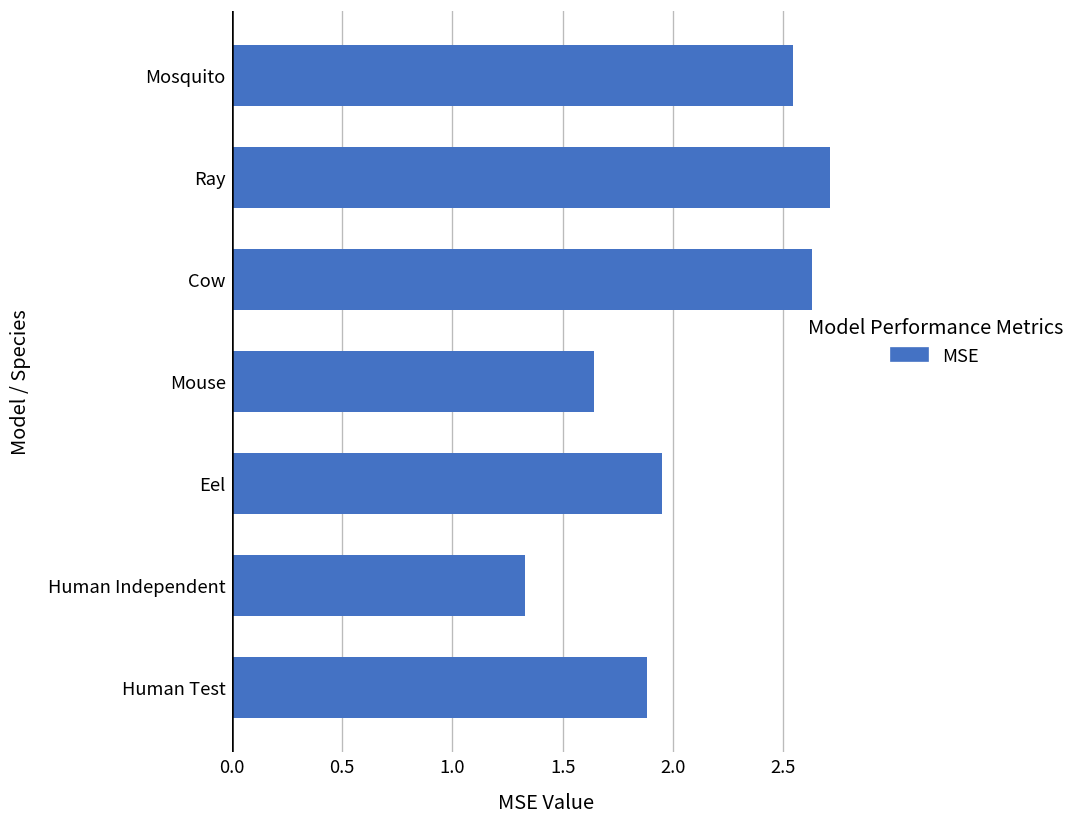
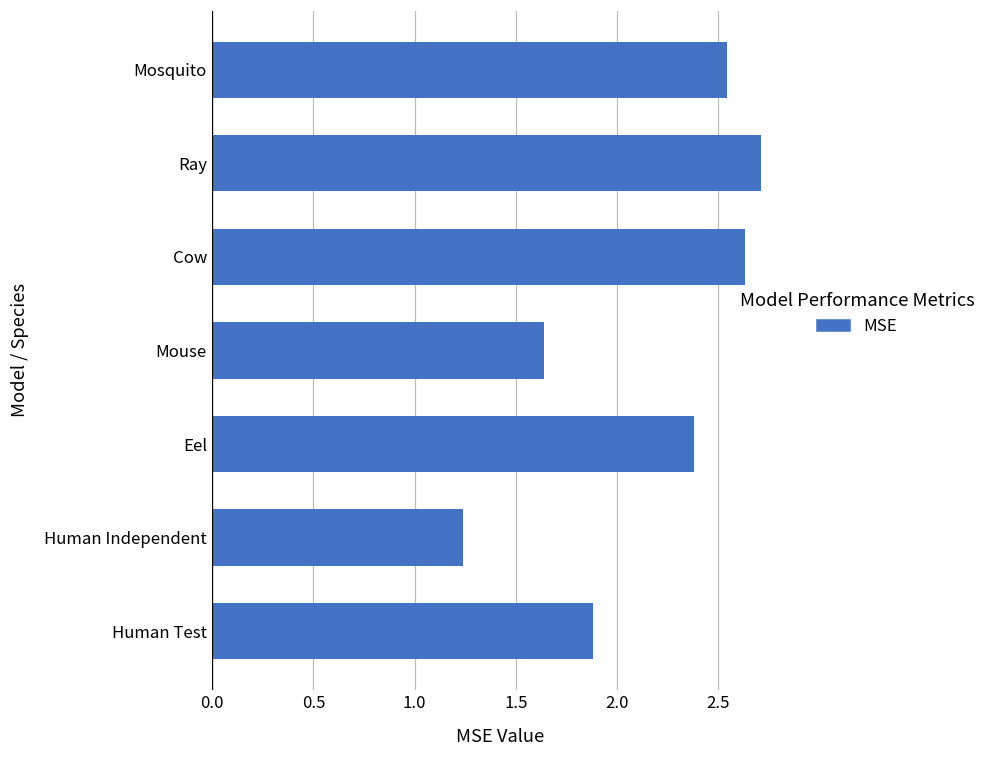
  {
    "Mosquito": 2.54,
    "Ray": 2.71,
    "Cow": 2.63,
    "Mouse": 1.64,
-   "Eel": 1.95,
-   "Human Independent": 1.33,
+   "Eel": 2.38,
+   "Human Independent": 1.24,
    "Human Test": 1.88
  }
